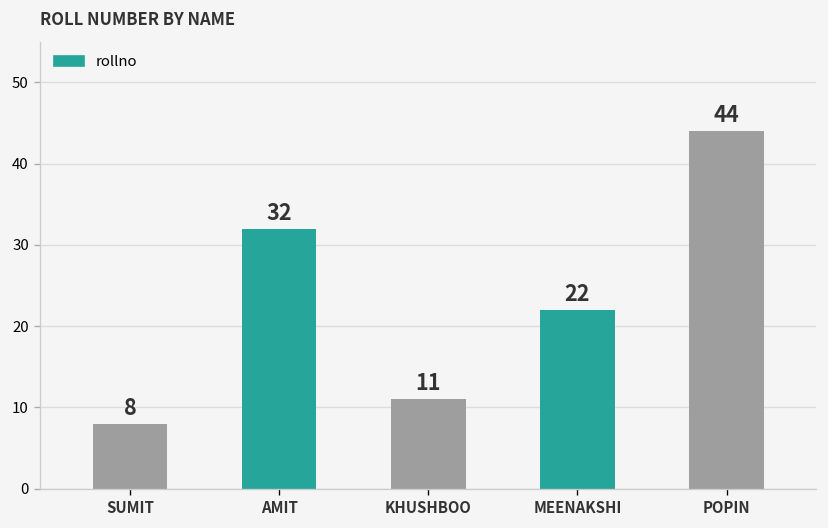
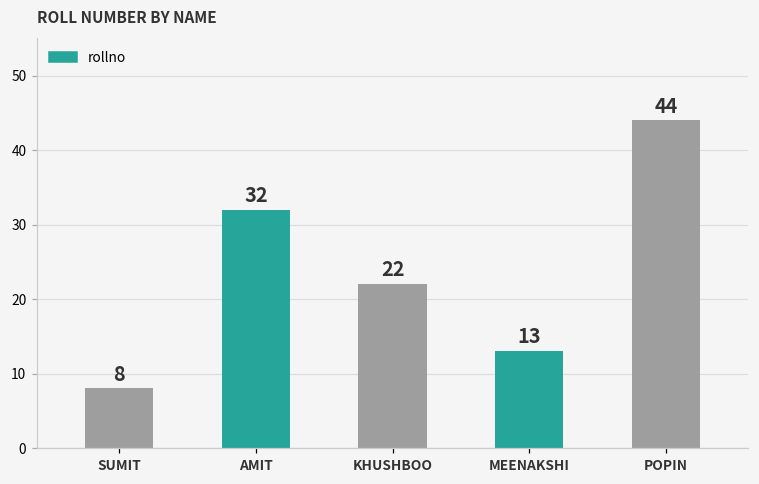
  {
    "SUMIT": 8,
    "AMIT": 32,
-   "KHUSHBOO": 11,
-   "MEENAKSHI": 22,
+   "KHUSHBOO": 22,
+   "MEENAKSHI": 13,
    "POPIN": 44
  }
